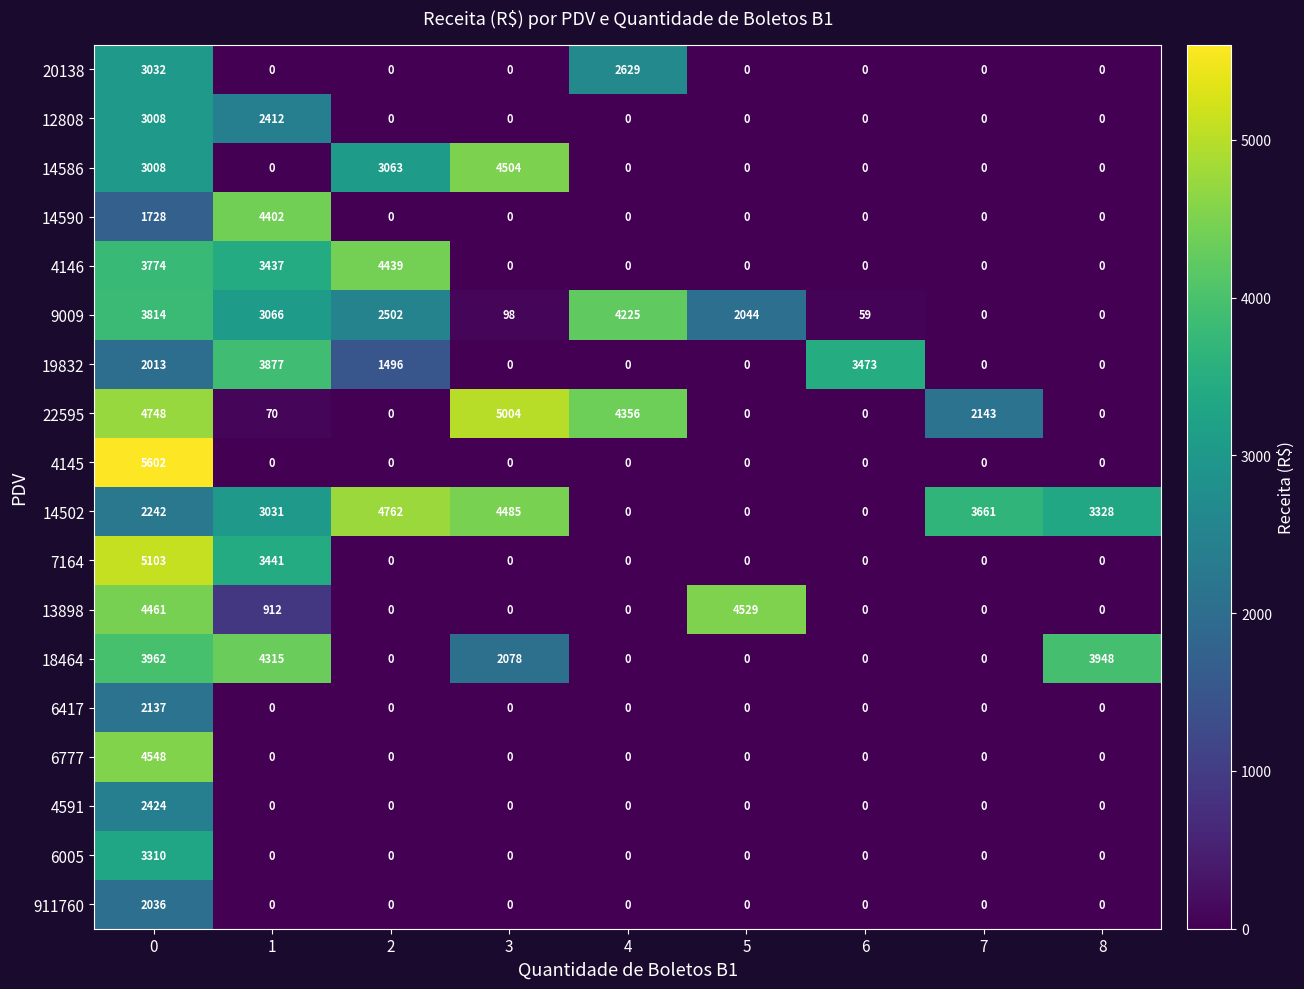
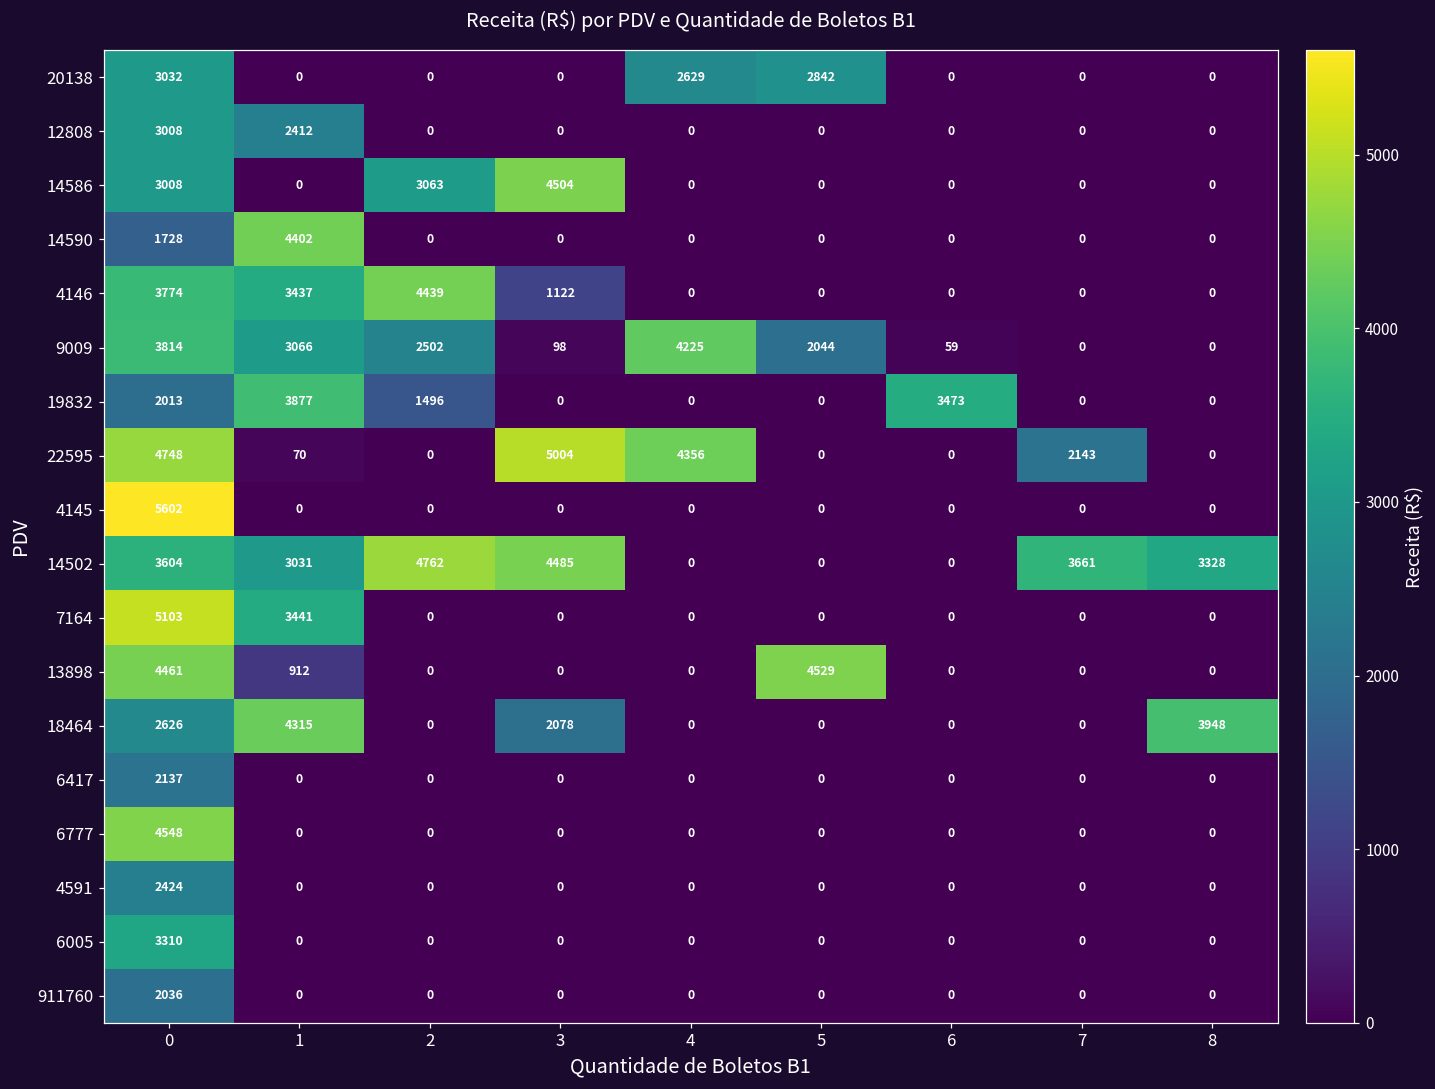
  {
    "20138": {
      "0": 3032,
      "1": 0,
      "2": 0,
      "3": 0,
      "4": 2629,
-     "5": 0,
+     "5": 2842,
      "6": 0,
      "7": 0,
      "8": 0
    },
    "12808": {
      "0": 3008,
      "1": 2412,
      "2": 0,
      "3": 0,
      "4": 0,
      "5": 0,
      "6": 0,
      "7": 0,
      "8": 0
    },
    "14586": {
      "0": 3008,
      "1": 0,
      "2": 3063,
      "3": 4504,
      "4": 0,
      "5": 0,
      "6": 0,
      "7": 0,
      "8": 0
    },
    "14590": {
      "0": 1728,
      "1": 4402,
      "2": 0,
      "3": 0,
      "4": 0,
      "5": 0,
      "6": 0,
      "7": 0,
      "8": 0
    },
    "4146": {
      "0": 3774,
      "1": 3437,
      "2": 4439,
-     "3": 0,
+     "3": 1122,
      "4": 0,
      "5": 0,
      "6": 0,
      "7": 0,
      "8": 0
    },
    "9009": {
      "0": 3814,
      "1": 3066,
      "2": 2502,
      "3": 98,
      "4": 4225,
      "5": 2044,
      "6": 59,
      "7": 0,
      "8": 0
    },
    "19832": {
      "0": 2013,
      "1": 3877,
      "2": 1496,
      "3": 0,
      "4": 0,
      "5": 0,
      "6": 3473,
      "7": 0,
      "8": 0
    },
    "22595": {
      "0": 4748,
      "1": 70,
      "2": 0,
      "3": 5004,
      "4": 4356,
      "5": 0,
      "6": 0,
      "7": 2143,
      "8": 0
    },
    "4145": {
      "0": 5602,
      "1": 0,
      "2": 0,
      "3": 0,
      "4": 0,
      "5": 0,
      "6": 0,
      "7": 0,
      "8": 0
    },
    "14502": {
-     "0": 2242,
+     "0": 3604,
      "1": 3031,
      "2": 4762,
      "3": 4485,
      "4": 0,
      "5": 0,
      "6": 0,
      "7": 3661,
      "8": 3328
    },
    "7164": {
      "0": 5103,
      "1": 3441,
      "2": 0,
      "3": 0,
      "4": 0,
      "5": 0,
      "6": 0,
      "7": 0,
      "8": 0
    },
    "13898": {
      "0": 4461,
      "1": 912,
      "2": 0,
      "3": 0,
      "4": 0,
      "5": 4529,
      "6": 0,
      "7": 0,
      "8": 0
    },
    "18464": {
-     "0": 3962,
+     "0": 2626,
      "1": 4315,
      "2": 0,
      "3": 2078,
      "4": 0,
      "5": 0,
      "6": 0,
      "7": 0,
      "8": 3948
    },
    "6417": {
      "0": 2137,
      "1": 0,
      "2": 0,
      "3": 0,
      "4": 0,
      "5": 0,
      "6": 0,
      "7": 0,
      "8": 0
    },
    "6777": {
      "0": 4548,
      "1": 0,
      "2": 0,
      "3": 0,
      "4": 0,
      "5": 0,
      "6": 0,
      "7": 0,
      "8": 0
    },
    "4591": {
      "0": 2424,
      "1": 0,
      "2": 0,
      "3": 0,
      "4": 0,
      "5": 0,
      "6": 0,
      "7": 0,
      "8": 0
    },
    "6005": {
      "0": 3310,
      "1": 0,
      "2": 0,
      "3": 0,
      "4": 0,
      "5": 0,
      "6": 0,
      "7": 0,
      "8": 0
    },
    "911760": {
      "0": 2036,
      "1": 0,
      "2": 0,
      "3": 0,
      "4": 0,
      "5": 0,
      "6": 0,
      "7": 0,
      "8": 0
    }
  }
